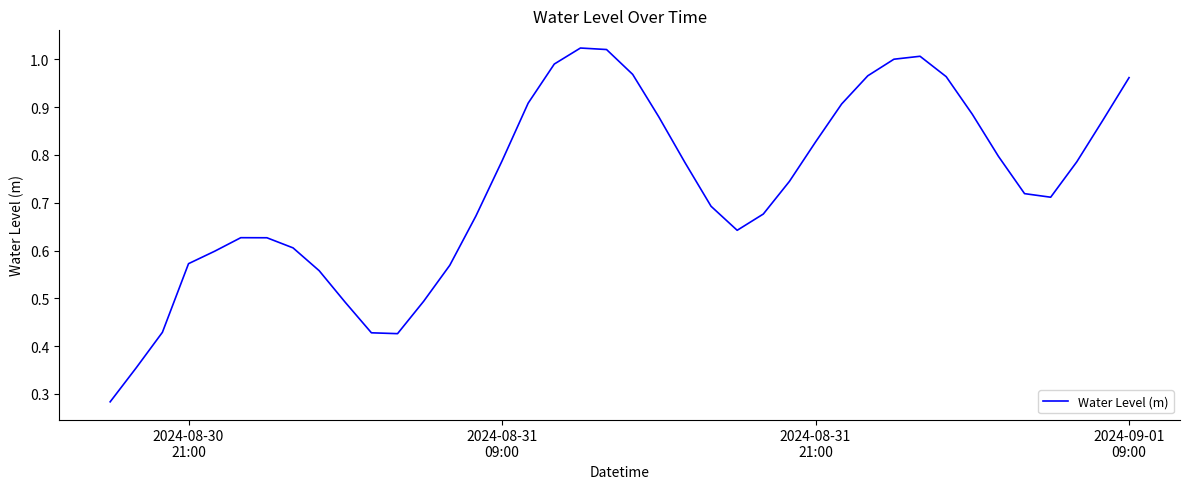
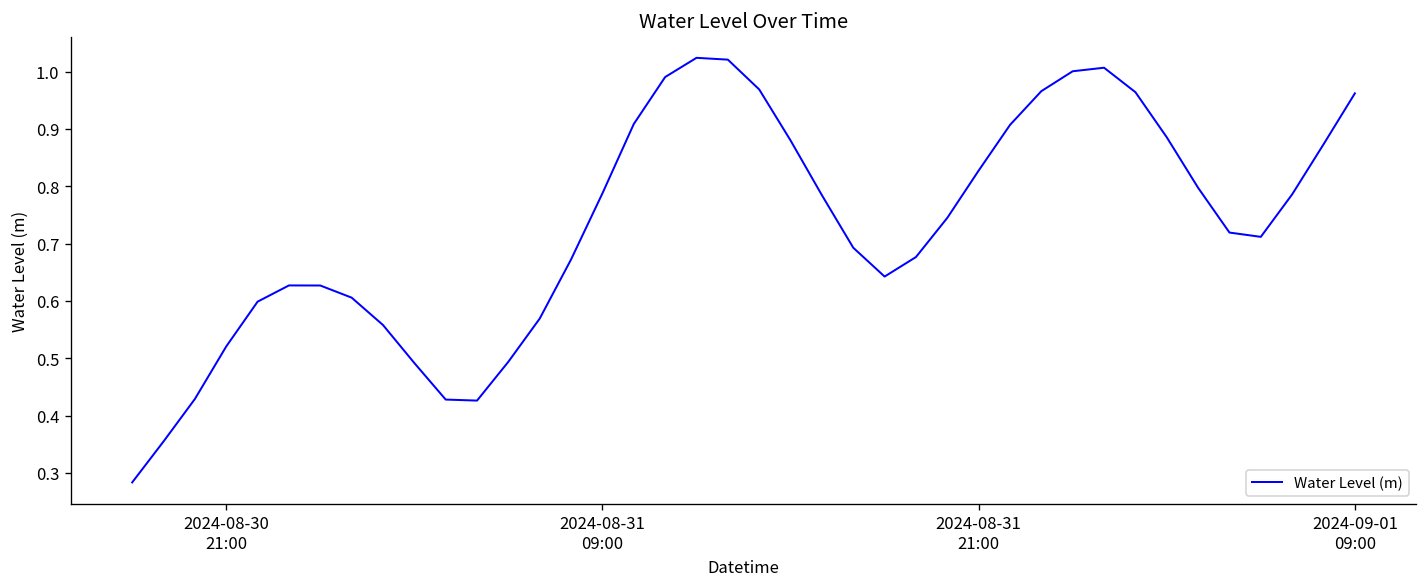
  {
-   "2024-08-30 21:00": 0.57,
+   "2024-08-30 21:00": 0.52,
    "2024-08-31 09:00": 0.79,
    "2024-08-31 21:00": 0.83,
    "2024-09-01 09:00": 0.96
  }
